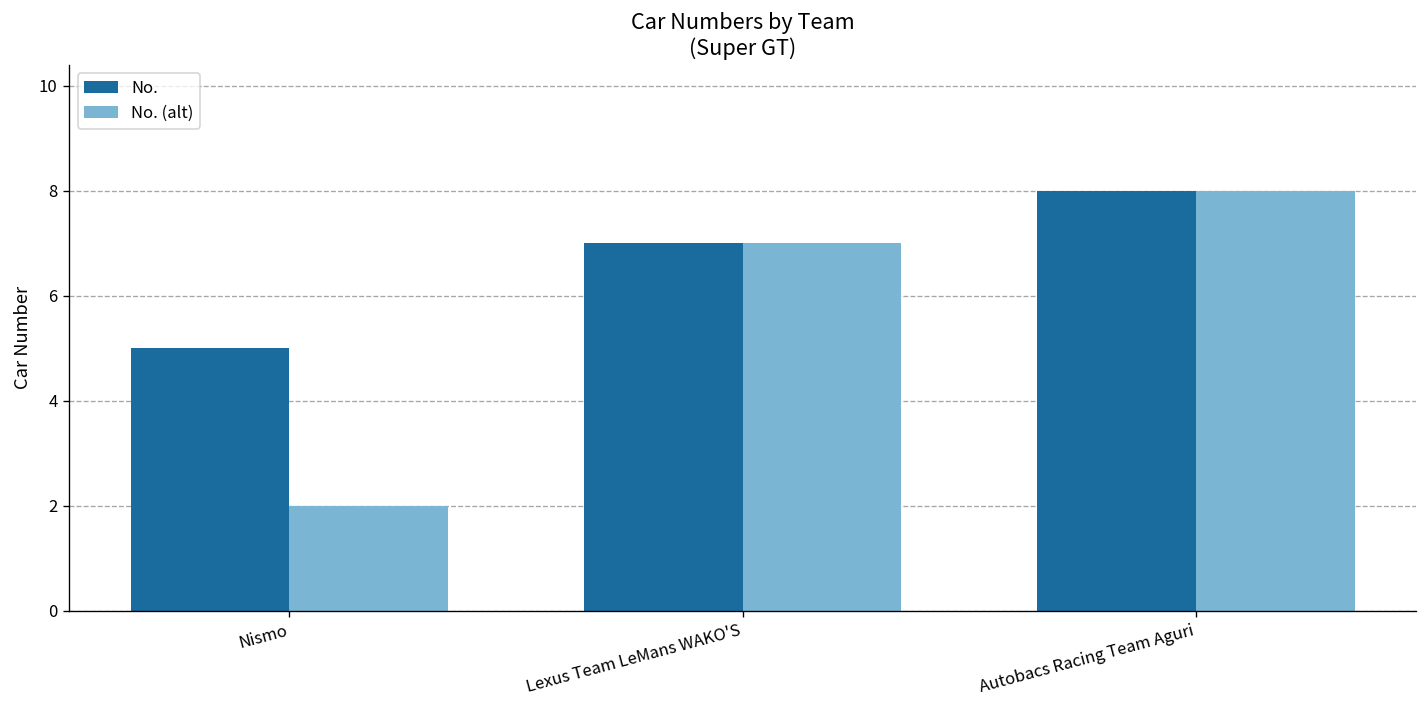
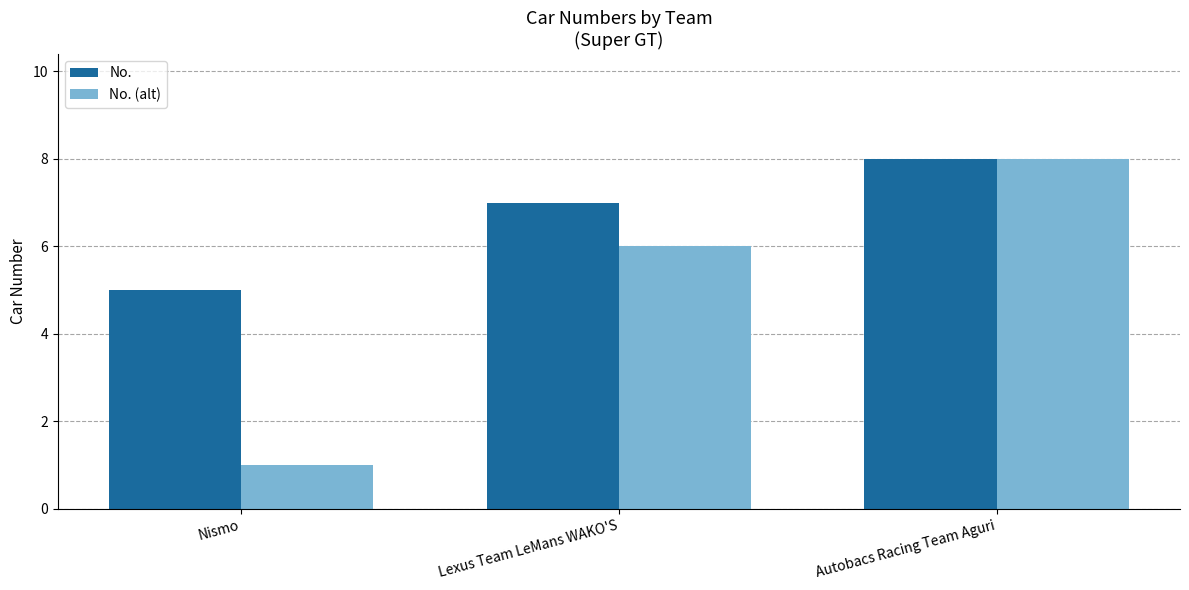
  {
    "No.": {
      "Nismo": 5,
      "Lexus Team LeMans WAKO'S": 7,
      "Autobacs Racing Team Aguri": 8
    },
    "No. (alt)": {
-     "Nismo": 2,
-     "Lexus Team LeMans WAKO'S": 7,
+     "Nismo": 1,
+     "Lexus Team LeMans WAKO'S": 6,
      "Autobacs Racing Team Aguri": 8
    }
  }
